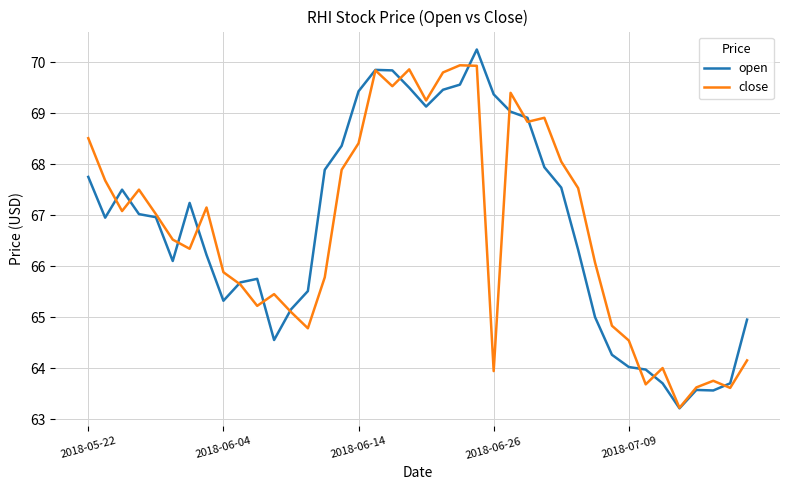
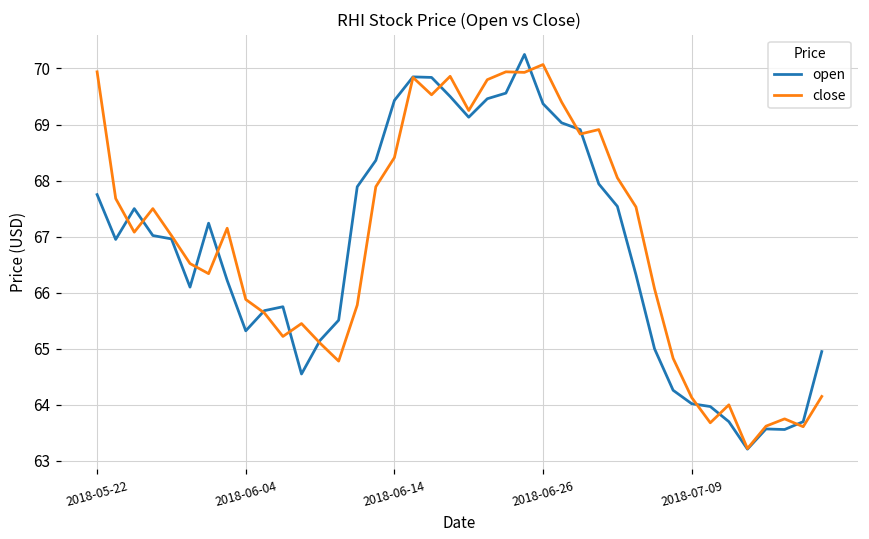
  {
    "open": {
      "2018-05-22": 67.8,
      "2018-06-04": 65.3,
      "2018-06-14": 69.4,
      "2018-06-26": 69.4,
      "2018-07-09": 64.0
    },
    "close": {
-     "2018-05-22": 68.5,
+     "2018-05-22": 69.9,
      "2018-06-04": 65.9,
      "2018-06-14": 68.4,
-     "2018-06-26": 63.9,
-     "2018-07-09": 64.5
+     "2018-06-26": 70.1,
+     "2018-07-09": 64.1
    }
  }
